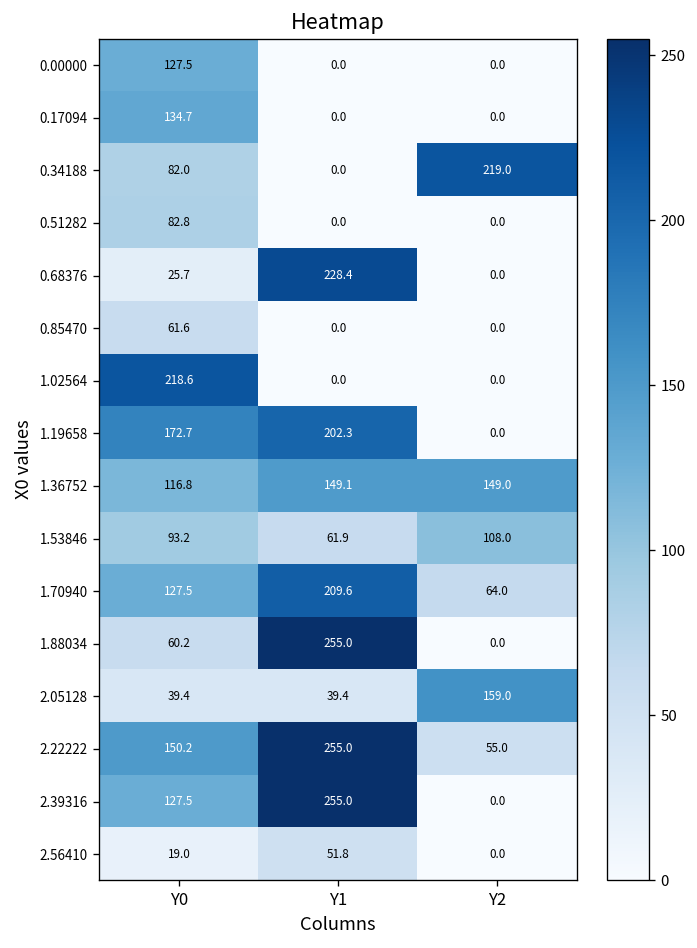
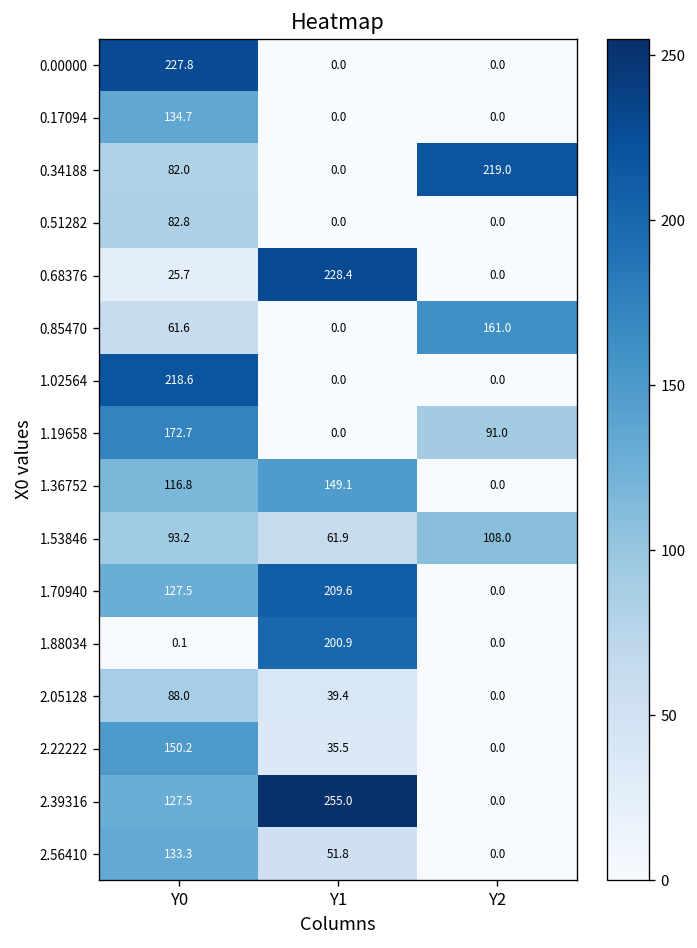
  {
    "0.00000": {
-     "Y0": 127.5,
+     "Y0": 227.8,
      "Y1": 0.0,
      "Y2": 0.0
    },
    "0.17094": {
      "Y0": 134.7,
      "Y1": 0.0,
      "Y2": 0.0
    },
    "0.34188": {
      "Y0": 82.0,
      "Y1": 0.0,
      "Y2": 219.0
    },
    "0.51282": {
      "Y0": 82.8,
      "Y1": 0.0,
      "Y2": 0.0
    },
    "0.68376": {
      "Y0": 25.7,
      "Y1": 228.4,
      "Y2": 0.0
    },
    "0.85470": {
      "Y0": 61.6,
      "Y1": 0.0,
-     "Y2": 0.0
+     "Y2": 161.0
    },
    "1.02564": {
      "Y0": 218.6,
      "Y1": 0.0,
      "Y2": 0.0
    },
    "1.19658": {
      "Y0": 172.7,
-     "Y1": 202.3,
-     "Y2": 0.0
+     "Y1": 0.0,
+     "Y2": 91.0
    },
    "1.36752": {
      "Y0": 116.8,
      "Y1": 149.1,
-     "Y2": 149.0
+     "Y2": 0.0
    },
    "1.53846": {
      "Y0": 93.2,
      "Y1": 61.9,
      "Y2": 108.0
    },
    "1.70940": {
      "Y0": 127.5,
      "Y1": 209.6,
-     "Y2": 64.0
+     "Y2": 0.0
    },
    "1.88034": {
-     "Y0": 60.2,
-     "Y1": 255.0,
+     "Y0": 0.1,
+     "Y1": 200.9,
      "Y2": 0.0
    },
    "2.05128": {
-     "Y0": 39.4,
+     "Y0": 88.0,
      "Y1": 39.4,
-     "Y2": 159.0
+     "Y2": 0.0
    },
    "2.22222": {
      "Y0": 150.2,
-     "Y1": 255.0,
-     "Y2": 55.0
+     "Y1": 35.5,
+     "Y2": 0.0
    },
    "2.39316": {
      "Y0": 127.5,
      "Y1": 255.0,
      "Y2": 0.0
    },
    "2.56410": {
-     "Y0": 19.0,
+     "Y0": 133.3,
      "Y1": 51.8,
      "Y2": 0.0
    }
  }
